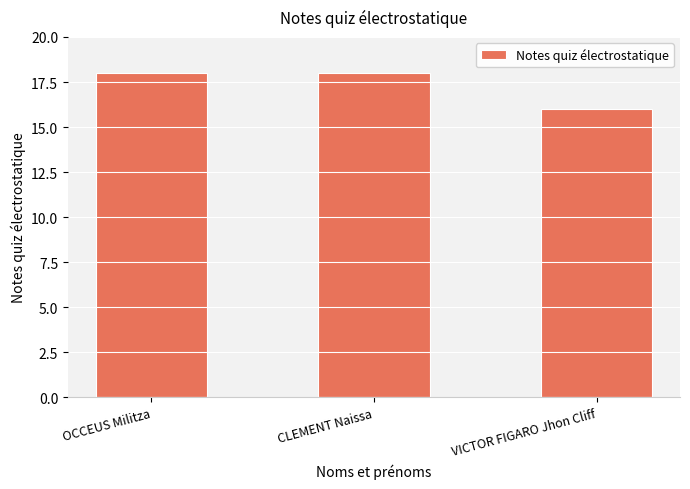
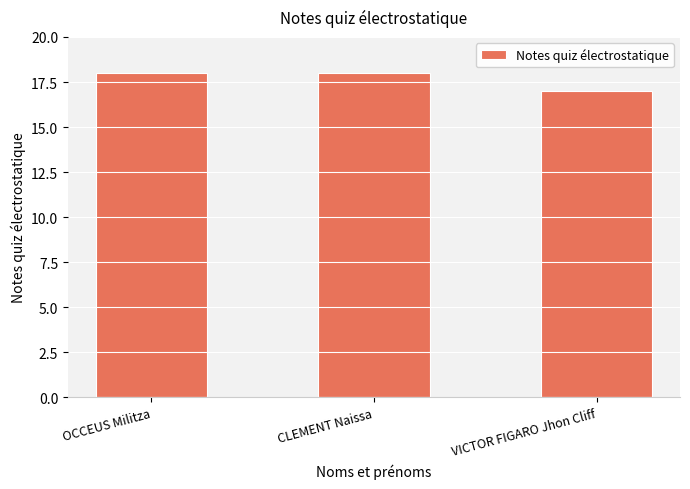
  {
    "OCCEUS Militza": 18,
    "CLEMENT Naissa": 18,
-   "VICTOR FIGARO Jhon Cliff": 16
+   "VICTOR FIGARO Jhon Cliff": 17
  }
